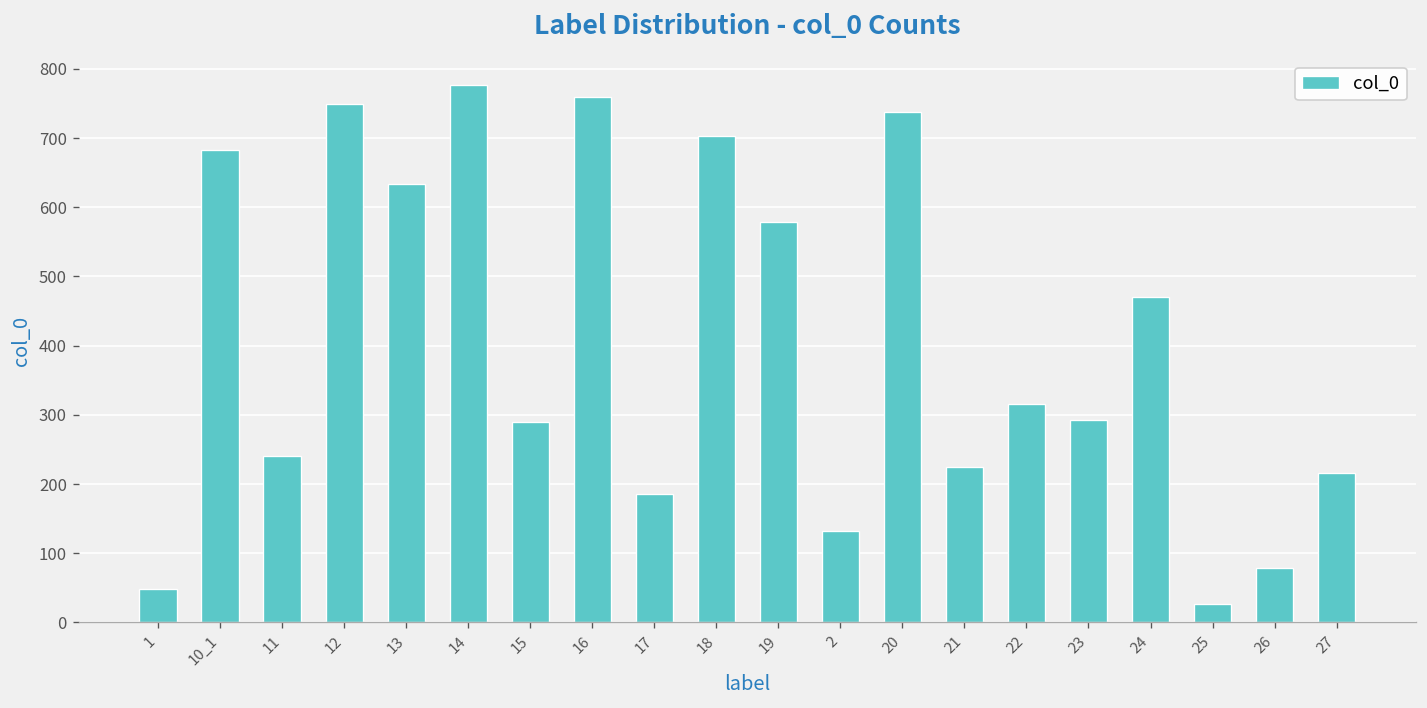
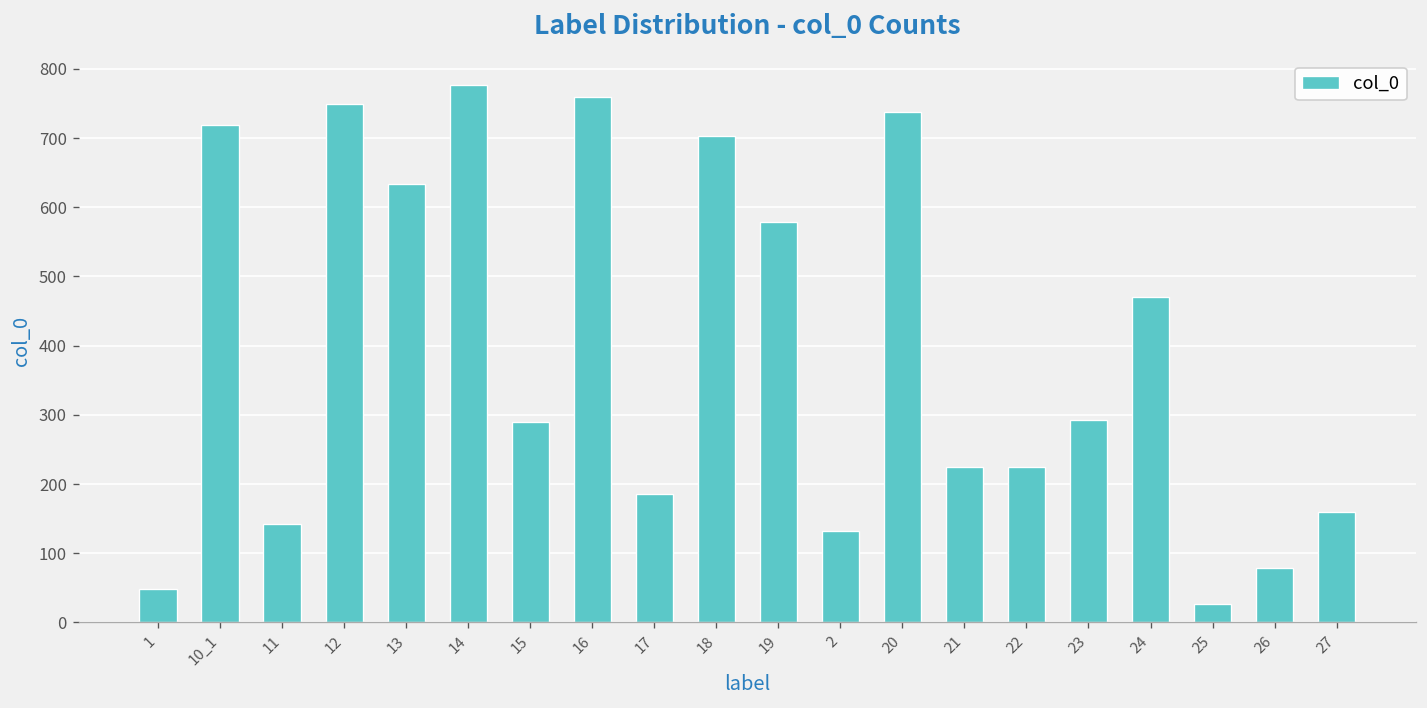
  {
    "1": 50,
-   "10_1": 680,
-   "11": 240,
+   "10_1": 720,
+   "11": 140,
    "12": 750,
    "13": 630,
    "14": 780,
    "15": 290,
    "16": 760,
    "17": 190,
    "18": 700,
    "19": 580,
    "2": 130,
    "20": 740,
    "21": 230,
-   "22": 320,
+   "22": 230,
    "23": 290,
    "24": 470,
    "25": 30,
    "26": 80,
-   "27": 220
+   "27": 160
  }
